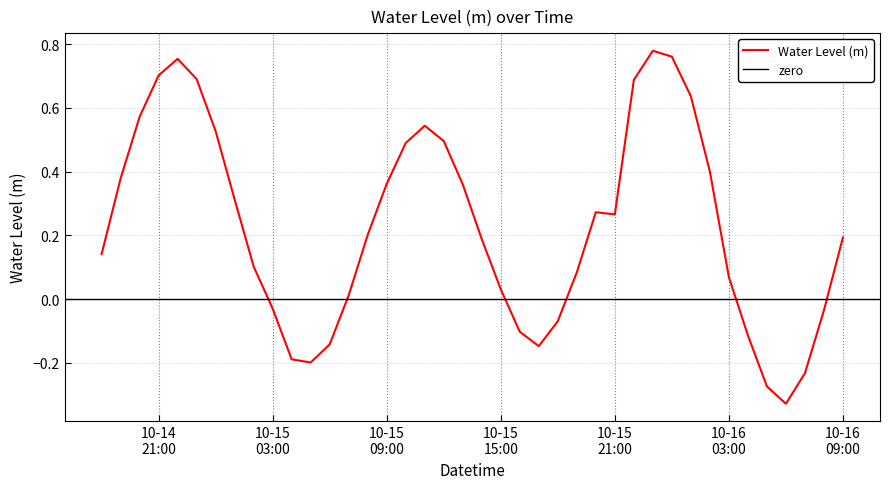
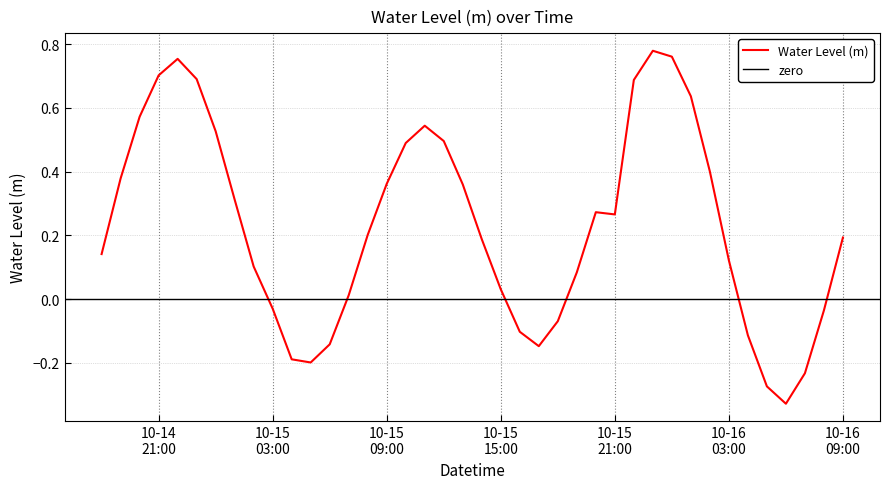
  {
    "10-14 21:00": 0.70,
    "10-15 03:00": -0.03,
    "10-15 09:00": 0.36,
    "10-15 15:00": 0.03,
    "10-15 21:00": 0.27,
-   "10-16 03:00": 0.07,
+   "10-16 03:00": 0.12,
    "10-16 09:00": 0.19
  }
